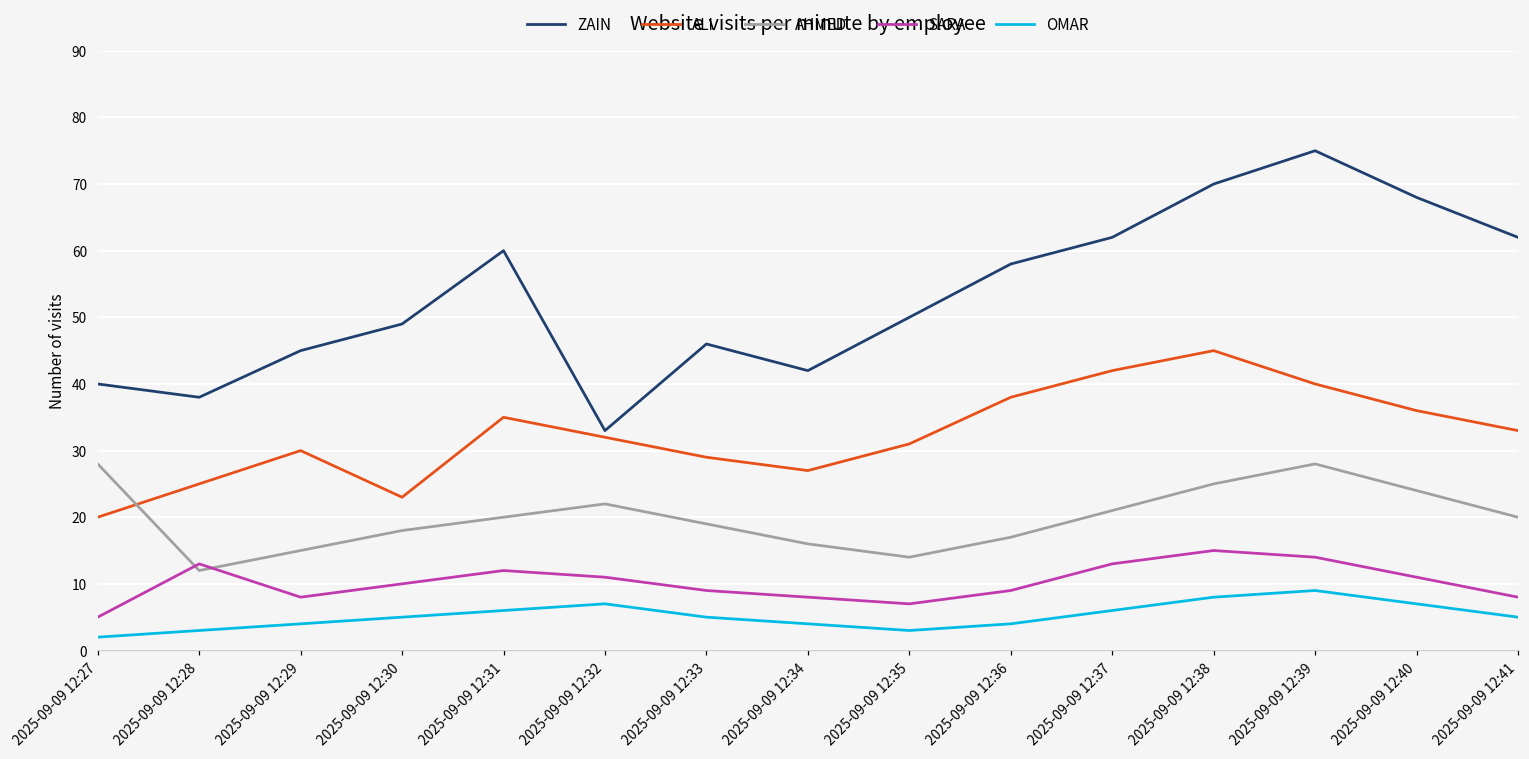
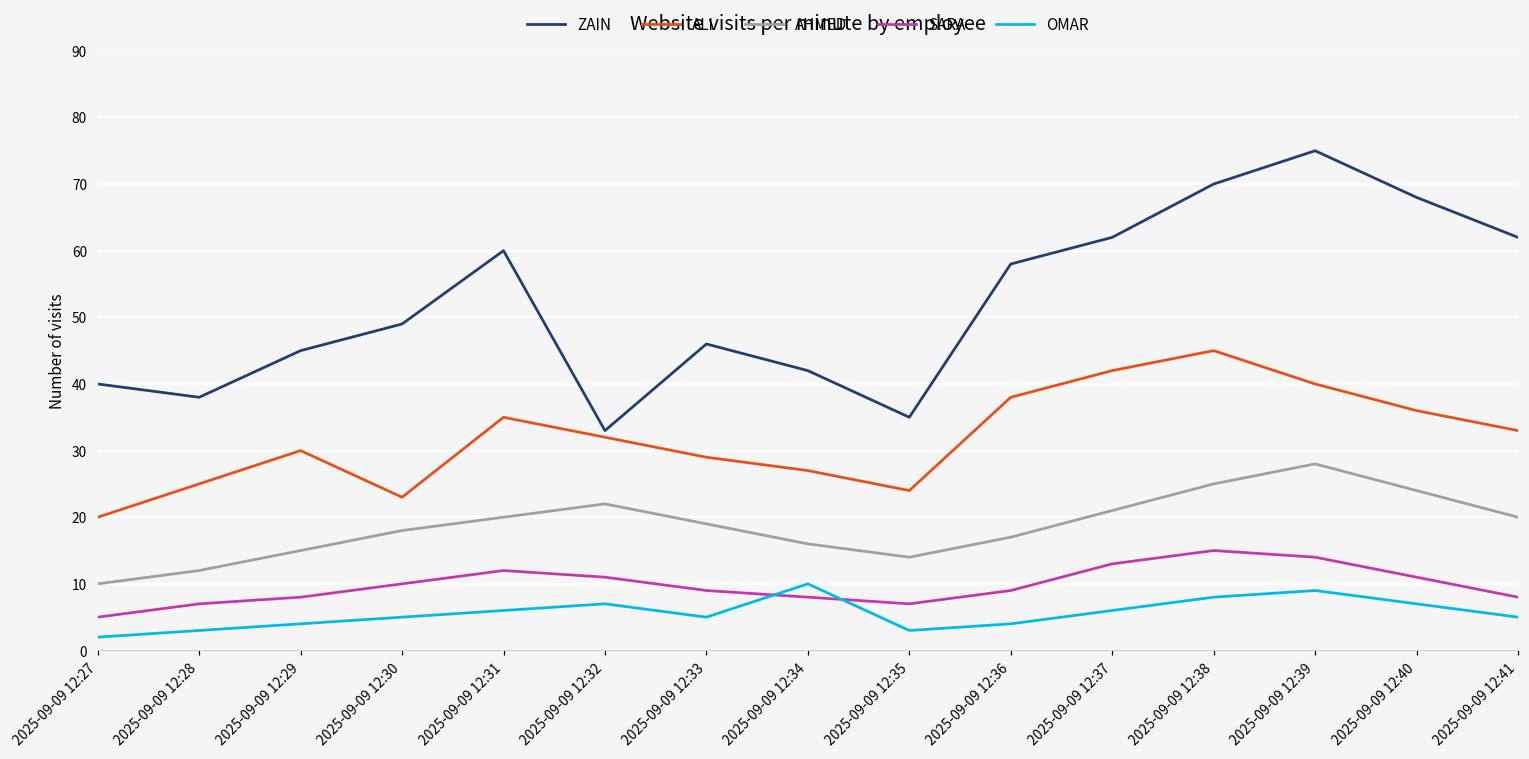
  {
    "ZAIN": {
      "2025-09-09 12:27": 40,
      "2025-09-09 12:28": 38,
      "2025-09-09 12:29": 45,
      "2025-09-09 12:30": 49,
      "2025-09-09 12:31": 60,
      "2025-09-09 12:32": 33,
      "2025-09-09 12:33": 46,
      "2025-09-09 12:34": 42,
-     "2025-09-09 12:35": 50,
+     "2025-09-09 12:35": 35,
      "2025-09-09 12:36": 58,
      "2025-09-09 12:37": 62,
      "2025-09-09 12:38": 70,
      "2025-09-09 12:39": 75,
      "2025-09-09 12:40": 68,
      "2025-09-09 12:41": 62
    },
    "ALI": {
      "2025-09-09 12:27": 20,
      "2025-09-09 12:28": 25,
      "2025-09-09 12:29": 30,
      "2025-09-09 12:30": 23,
      "2025-09-09 12:31": 35,
      "2025-09-09 12:32": 32,
      "2025-09-09 12:33": 29,
      "2025-09-09 12:34": 27,
-     "2025-09-09 12:35": 31,
+     "2025-09-09 12:35": 24,
      "2025-09-09 12:36": 38,
      "2025-09-09 12:37": 42,
      "2025-09-09 12:38": 45,
      "2025-09-09 12:39": 40,
      "2025-09-09 12:40": 36,
      "2025-09-09 12:41": 33
    },
    "AHMED": {
-     "2025-09-09 12:27": 28,
+     "2025-09-09 12:27": 10,
      "2025-09-09 12:28": 12,
      "2025-09-09 12:29": 15,
      "2025-09-09 12:30": 18,
      "2025-09-09 12:31": 20,
      "2025-09-09 12:32": 22,
      "2025-09-09 12:33": 19,
      "2025-09-09 12:34": 16,
      "2025-09-09 12:35": 14,
      "2025-09-09 12:36": 17,
      "2025-09-09 12:37": 21,
      "2025-09-09 12:38": 25,
      "2025-09-09 12:39": 28,
      "2025-09-09 12:40": 24,
      "2025-09-09 12:41": 20
    },
    "SARA": {
      "2025-09-09 12:27": 5,
-     "2025-09-09 12:28": 13,
+     "2025-09-09 12:28": 7,
      "2025-09-09 12:29": 8,
      "2025-09-09 12:30": 10,
      "2025-09-09 12:31": 12,
      "2025-09-09 12:32": 11,
      "2025-09-09 12:33": 9,
      "2025-09-09 12:34": 8,
      "2025-09-09 12:35": 7,
      "2025-09-09 12:36": 9,
      "2025-09-09 12:37": 13,
      "2025-09-09 12:38": 15,
      "2025-09-09 12:39": 14,
      "2025-09-09 12:40": 11,
      "2025-09-09 12:41": 8
    },
    "OMAR": {
      "2025-09-09 12:27": 2,
      "2025-09-09 12:28": 3,
      "2025-09-09 12:29": 4,
      "2025-09-09 12:30": 5,
      "2025-09-09 12:31": 6,
      "2025-09-09 12:32": 7,
      "2025-09-09 12:33": 5,
-     "2025-09-09 12:34": 4,
+     "2025-09-09 12:34": 10,
      "2025-09-09 12:35": 3,
      "2025-09-09 12:36": 4,
      "2025-09-09 12:37": 6,
      "2025-09-09 12:38": 8,
      "2025-09-09 12:39": 9,
      "2025-09-09 12:40": 7,
      "2025-09-09 12:41": 5
    }
  }
